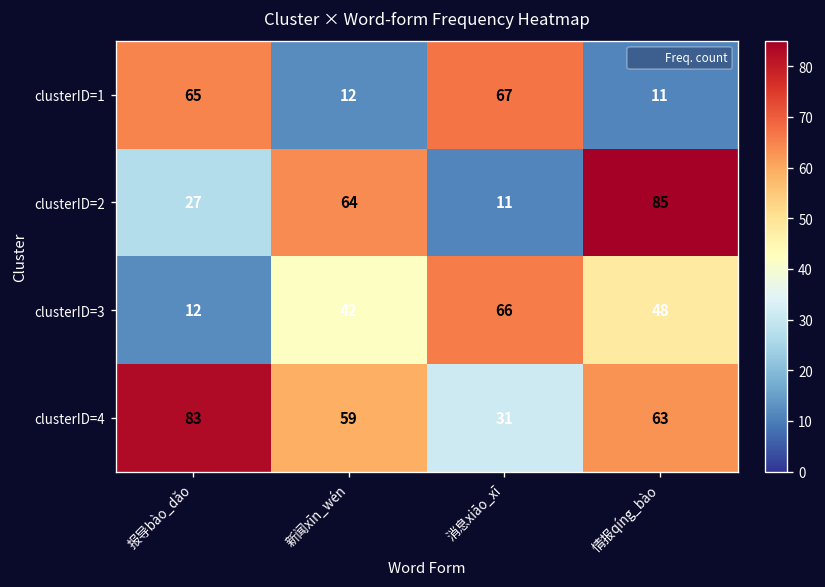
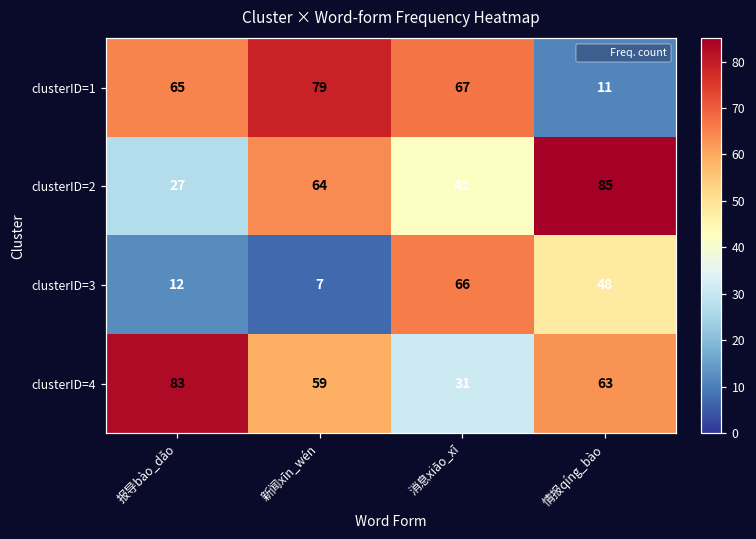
  {
    "clusterID=1": {
      "报导bào_dǎo": 65,
-     "新闻xīn_wén": 12,
+     "新闻xīn_wén": 79,
      "消息xiāo_xī": 67,
      "情报qíng_bào": 11
    },
    "clusterID=2": {
      "报导bào_dǎo": 27,
      "新闻xīn_wén": 64,
-     "消息xiāo_xī": 11,
+     "消息xiāo_xī": 42,
      "情报qíng_bào": 85
    },
    "clusterID=3": {
      "报导bào_dǎo": 12,
-     "新闻xīn_wén": 42,
+     "新闻xīn_wén": 7,
      "消息xiāo_xī": 66,
      "情报qíng_bào": 48
    },
    "clusterID=4": {
      "报导bào_dǎo": 83,
      "新闻xīn_wén": 59,
      "消息xiāo_xī": 31,
      "情报qíng_bào": 63
    }
  }
